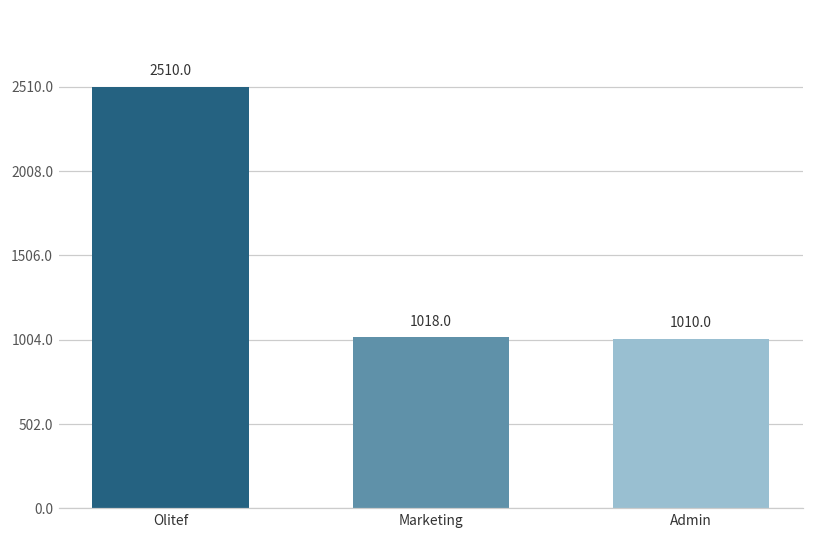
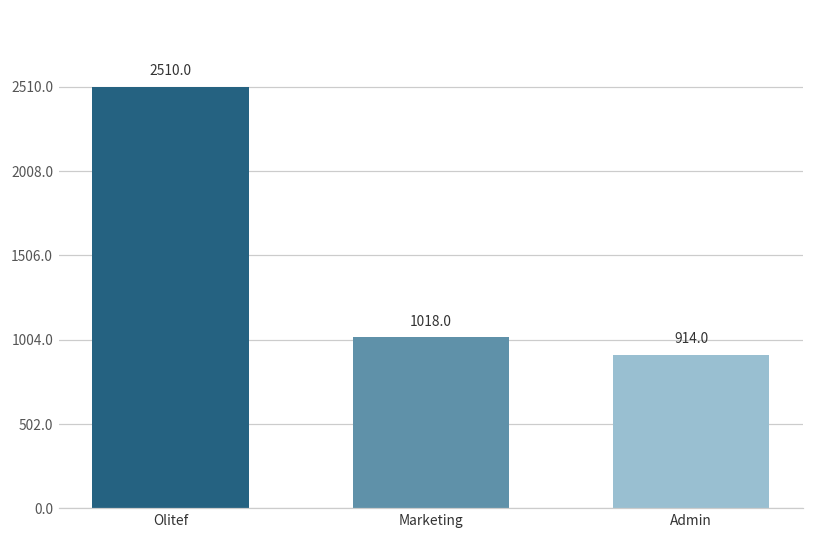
  {
    "Olitef": 2510.0,
    "Marketing": 1018.0,
-   "Admin": 1010.0
+   "Admin": 914.0
  }
